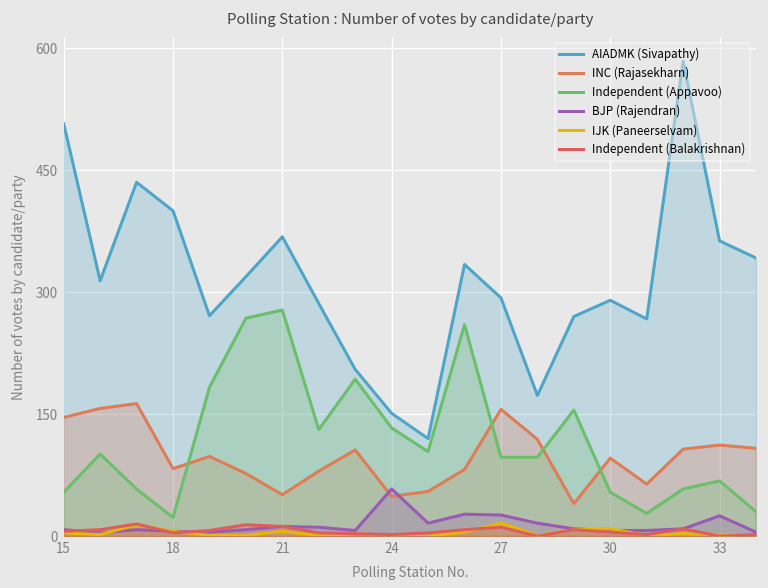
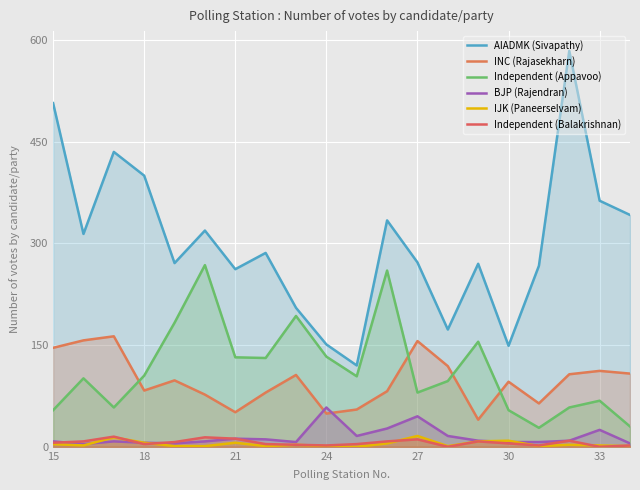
  {
    "AIADMK (Sivapathy)": {
      "15": 510,
      "18": 400,
-     "21": 370,
+     "21": 260,
      "24": 150,
-     "27": 290,
-     "30": 290,
+     "27": 270,
+     "30": 150,
      "33": 360
    },
    "Independent (Appavoo)": {
      "15": 50,
-     "18": 20,
-     "21": 280,
+     "18": 110,
+     "21": 130,
      "24": 130,
-     "27": 100,
+     "27": 80,
      "30": 50,
      "33": 70
    },
    "BJP (Rajendran)": {
      "24": 60,
-     "27": 30,
+     "27": 50,
      "33": 30
    },
    "IJK (Paneerselvam)": {
      "21": 10,
      "27": 20
    }
  }
